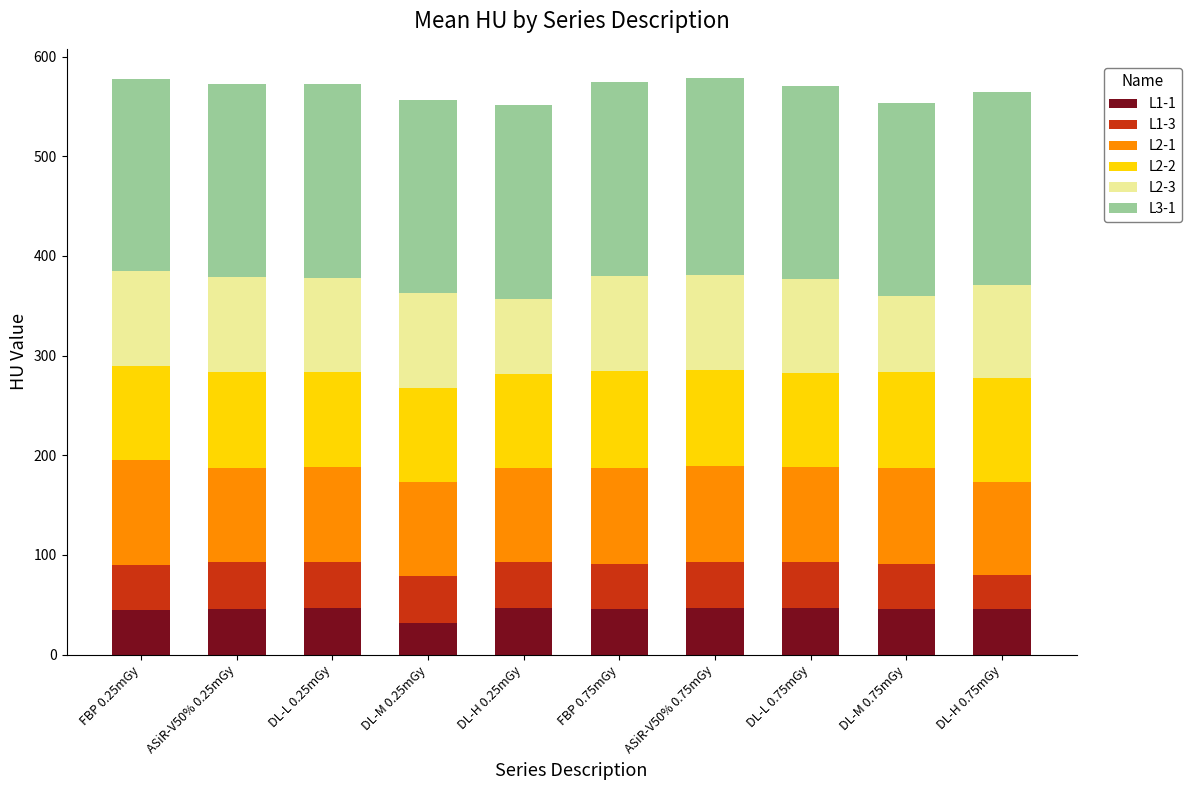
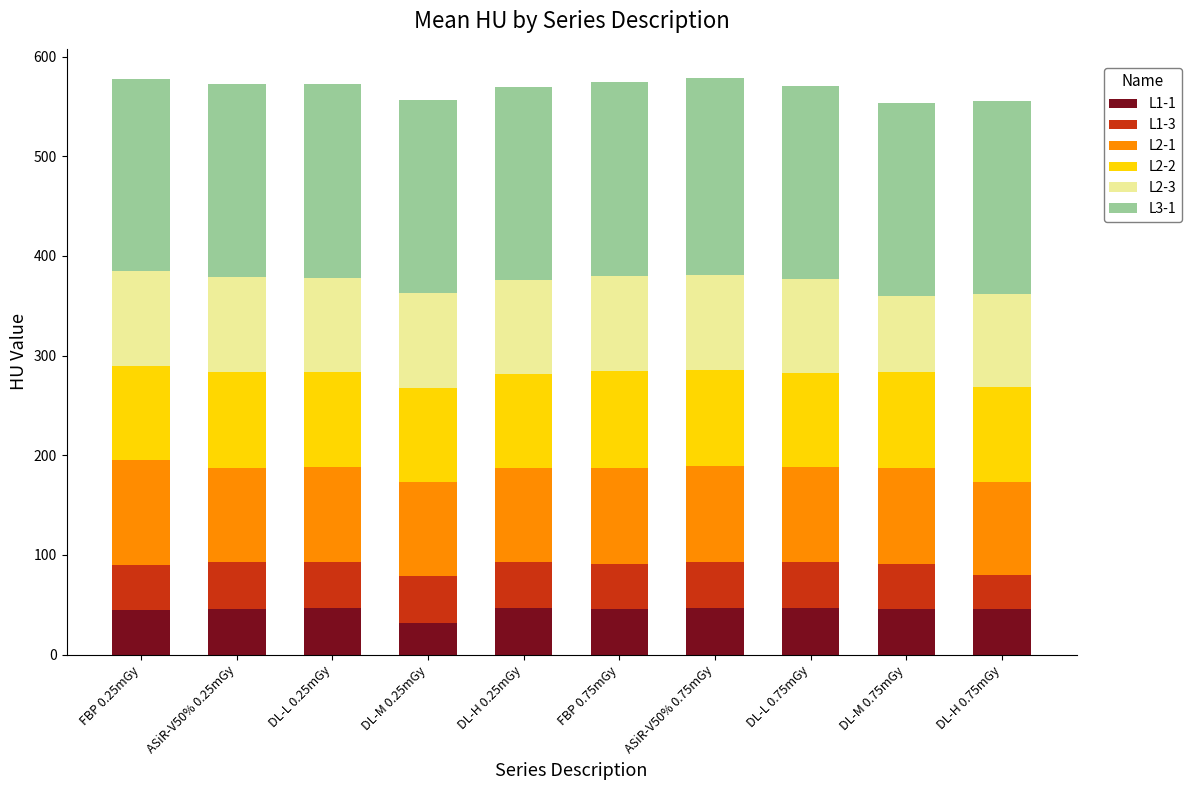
  {
    "L1-1": {
      "FBP 0.25mGy": 50,
      "ASiR-V50% 0.25mGy": 50,
      "DL-L 0.25mGy": 50,
      "DL-M 0.25mGy": 30,
      "DL-H 0.25mGy": 50,
      "FBP 0.75mGy": 50,
      "ASiR-V50% 0.75mGy": 50,
      "DL-L 0.75mGy": 50,
      "DL-M 0.75mGy": 50,
      "DL-H 0.75mGy": 50
    },
    "L1-3": {
      "FBP 0.25mGy": 50,
      "ASiR-V50% 0.25mGy": 50,
      "DL-L 0.25mGy": 50,
      "DL-M 0.25mGy": 50,
      "DL-H 0.25mGy": 50,
      "FBP 0.75mGy": 50,
      "ASiR-V50% 0.75mGy": 50,
      "DL-L 0.75mGy": 50,
      "DL-M 0.75mGy": 50,
      "DL-H 0.75mGy": 30
    },
    "L2-1": {
      "FBP 0.25mGy": 110,
      "ASiR-V50% 0.25mGy": 90,
      "DL-L 0.25mGy": 100,
      "DL-M 0.25mGy": 90,
      "DL-H 0.25mGy": 90,
      "FBP 0.75mGy": 100,
      "ASiR-V50% 0.75mGy": 100,
      "DL-L 0.75mGy": 100,
      "DL-M 0.75mGy": 100,
      "DL-H 0.75mGy": 90
    },
    "L2-2": {
      "FBP 0.25mGy": 90,
      "ASiR-V50% 0.25mGy": 100,
      "DL-L 0.25mGy": 100,
      "DL-M 0.25mGy": 90,
      "DL-H 0.25mGy": 90,
      "FBP 0.75mGy": 100,
      "ASiR-V50% 0.75mGy": 100,
      "DL-L 0.75mGy": 90,
      "DL-M 0.75mGy": 100,
-     "DL-H 0.75mGy": 104
+     "DL-H 0.75mGy": 95
    },
    "L2-3": {
      "FBP 0.25mGy": 90,
      "ASiR-V50% 0.25mGy": 100,
      "DL-L 0.25mGy": 100,
      "DL-M 0.25mGy": 90,
-     "DL-H 0.25mGy": 80,
+     "DL-H 0.25mGy": 90,
      "FBP 0.75mGy": 100,
      "ASiR-V50% 0.75mGy": 100,
      "DL-L 0.75mGy": 90,
      "DL-M 0.75mGy": 80,
      "DL-H 0.75mGy": 90
    },
    "L3-1": {
      "FBP 0.25mGy": 190,
      "ASiR-V50% 0.25mGy": 190,
      "DL-L 0.25mGy": 190,
      "DL-M 0.25mGy": 190,
      "DL-H 0.25mGy": 190,
      "FBP 0.75mGy": 190,
      "ASiR-V50% 0.75mGy": 200,
      "DL-L 0.75mGy": 190,
      "DL-M 0.75mGy": 190,
      "DL-H 0.75mGy": 190
    }
  }
